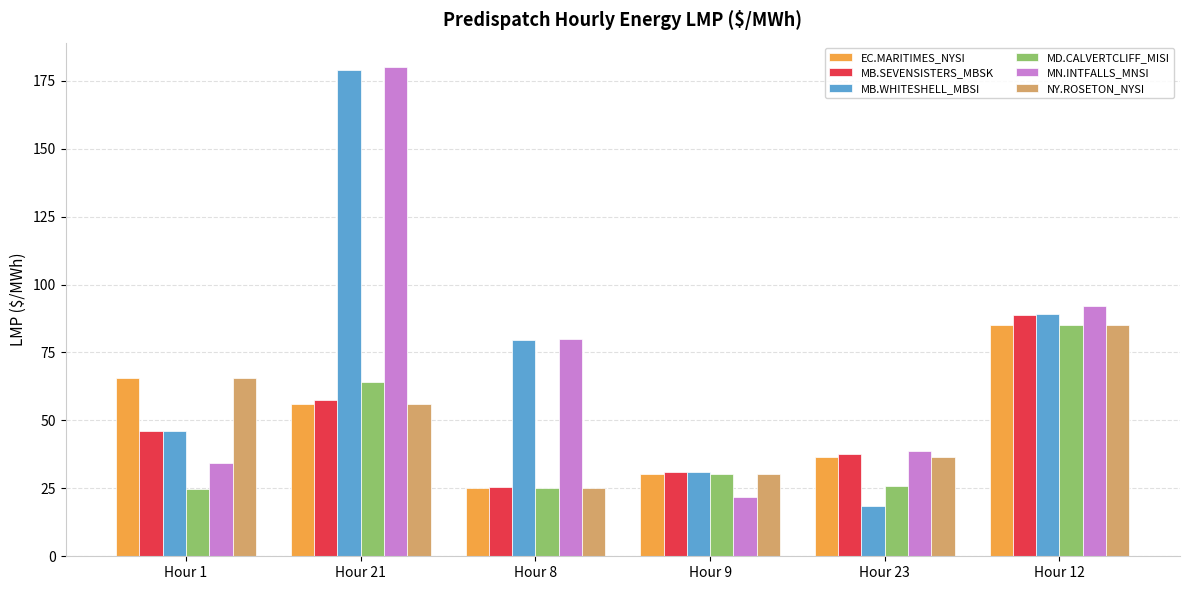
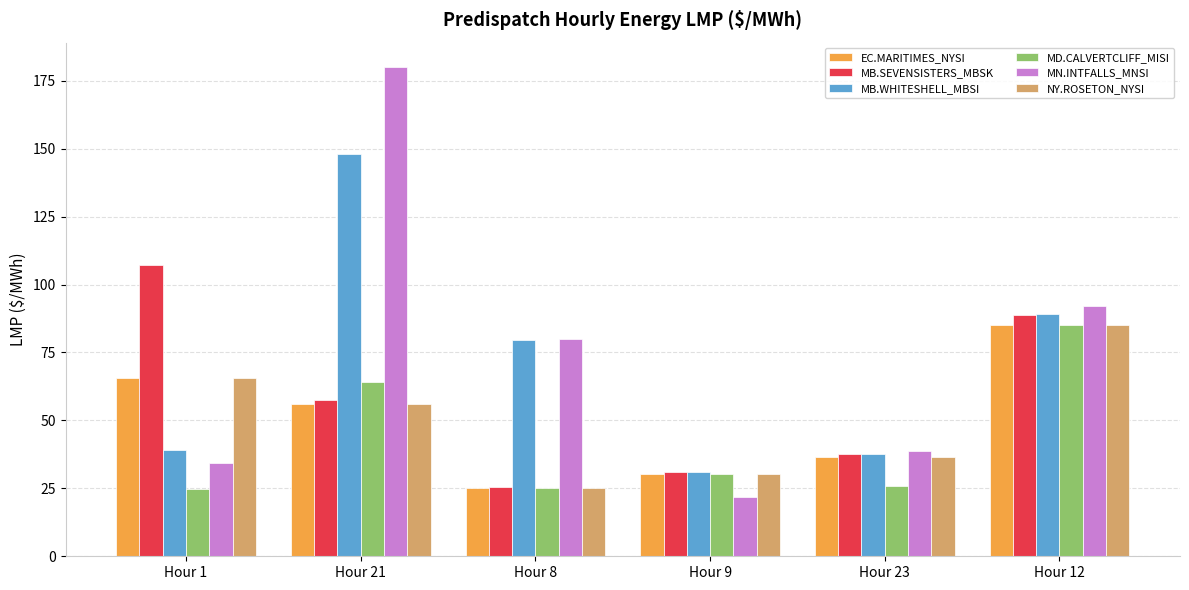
  {
    "MB.SEVENSISTERS_MBSK": {
-     "Hour 1": 46,
+     "Hour 1": 107,
      "Hour 21": 58,
      "Hour 8": 26,
      "Hour 9": 31,
      "Hour 23": 38,
      "Hour 12": 89
    },
    "MB.WHITESHELL_MBSI": {
-     "Hour 1": 46,
-     "Hour 21": 179,
+     "Hour 1": 39,
+     "Hour 21": 148,
      "Hour 8": 80,
      "Hour 9": 31,
-     "Hour 23": 19,
+     "Hour 23": 38,
      "Hour 12": 89
    },
    "MD.CALVERTCLIFF_MISI": {
      "Hour 1": 25,
      "Hour 21": 64,
      "Hour 8": 25,
      "Hour 9": 30,
      "Hour 23": 26,
      "Hour 12": 85
    },
    "MN.INTFALLS_MNSI": {
      "Hour 1": 34,
      "Hour 21": 180,
      "Hour 8": 80,
      "Hour 9": 22,
      "Hour 23": 39,
      "Hour 12": 92
    }
  }
